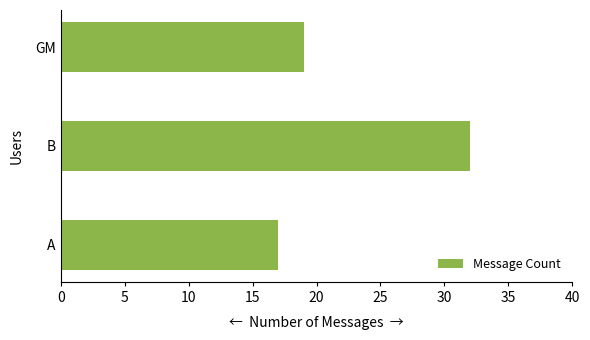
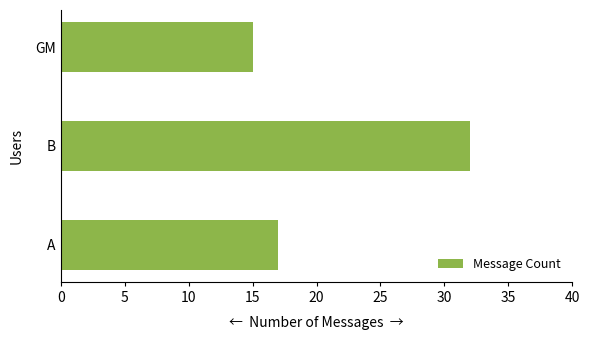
  {
-   "GM": 19,
+   "GM": 15,
    "B": 32,
    "A": 17
  }
